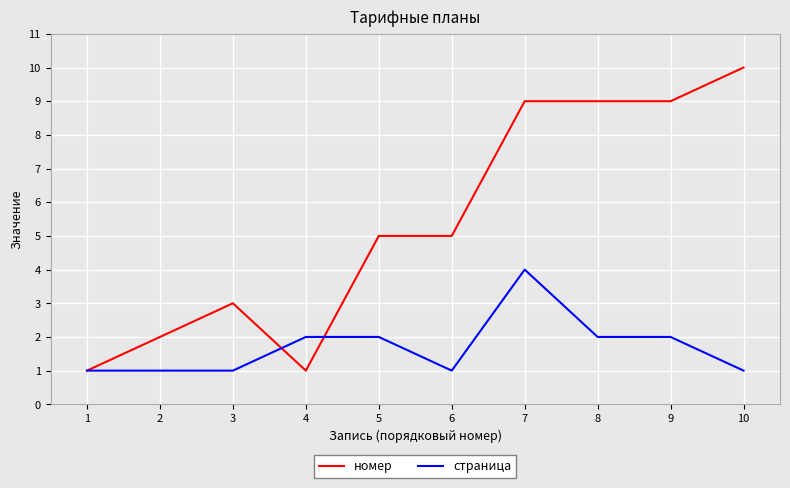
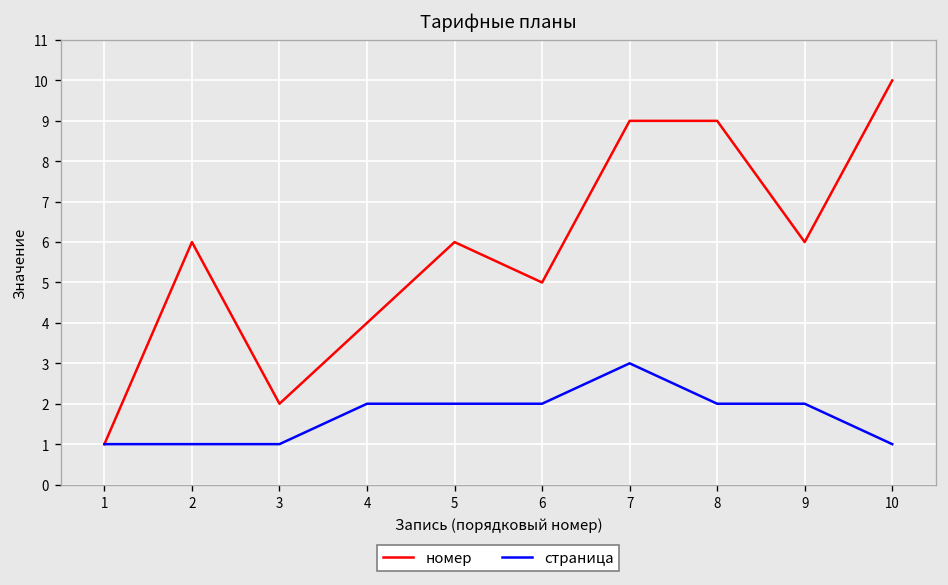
  {
    "номер": {
-     "2": 2,
-     "3": 3,
-     "4": 1,
-     "5": 5,
+     "2": 6,
+     "3": 2,
+     "4": 4,
+     "5": 6,
      "6": 5,
      "7": 9,
      "8": 9,
-     "9": 9,
+     "9": 6,
      "10": 10
    },
    "страница": {
      "2": 1,
      "3": 1,
      "4": 2,
      "5": 2,
-     "6": 1,
-     "7": 4,
+     "6": 2,
+     "7": 3,
      "8": 2,
      "9": 2,
      "10": 1
    }
  }
